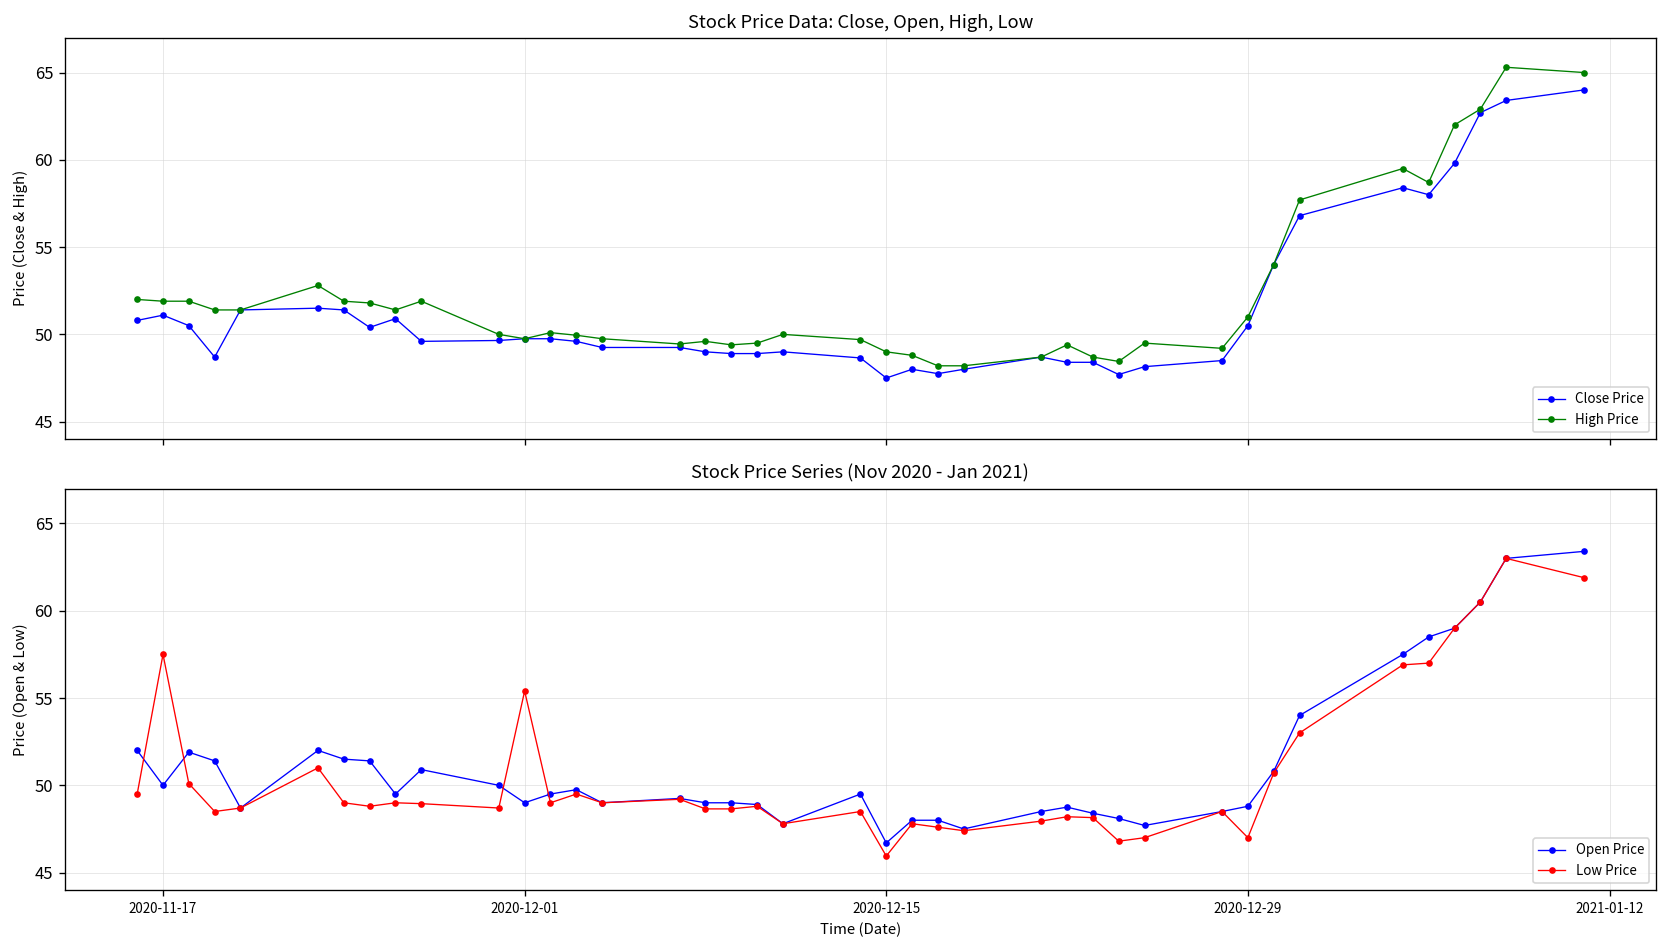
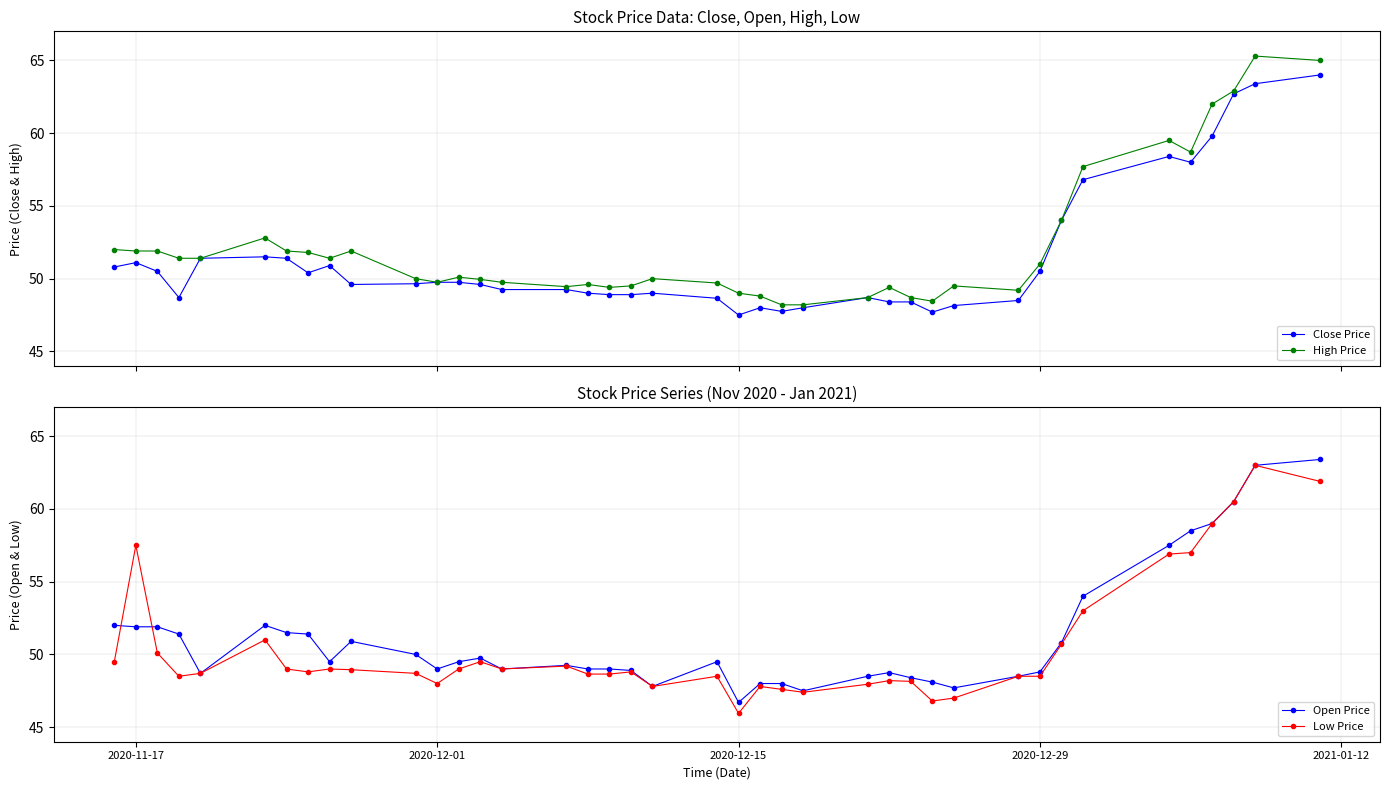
  {
    "Stock Price Series (Nov 2020 - Jan 2021)": {
      "Open Price": {
-       "2020-11-17": 50.0,
+       "2020-11-17": 51.9,
        "2020-12-01": 49.0,
        "2020-12-15": 46.7,
        "2020-12-29": 48.8
      },
      "Low Price": {
        "2020-11-17": 57.5,
-       "2020-12-01": 55.4,
+       "2020-12-01": 48.0,
        "2020-12-15": 46.0,
-       "2020-12-29": 47.0
+       "2020-12-29": 48.5
      }
    }
  }
